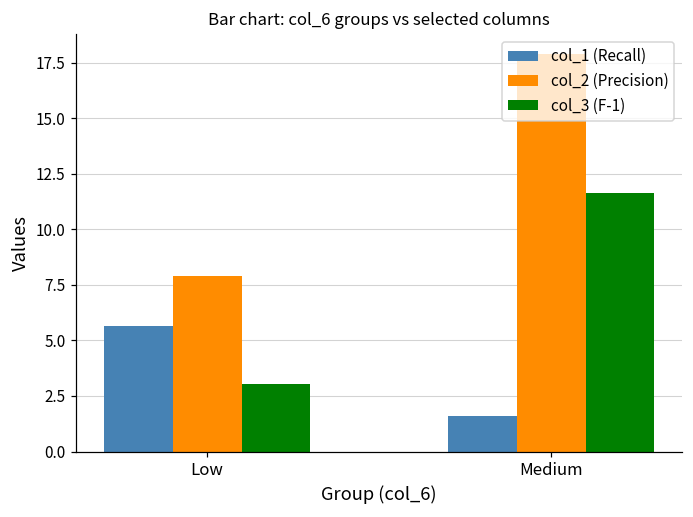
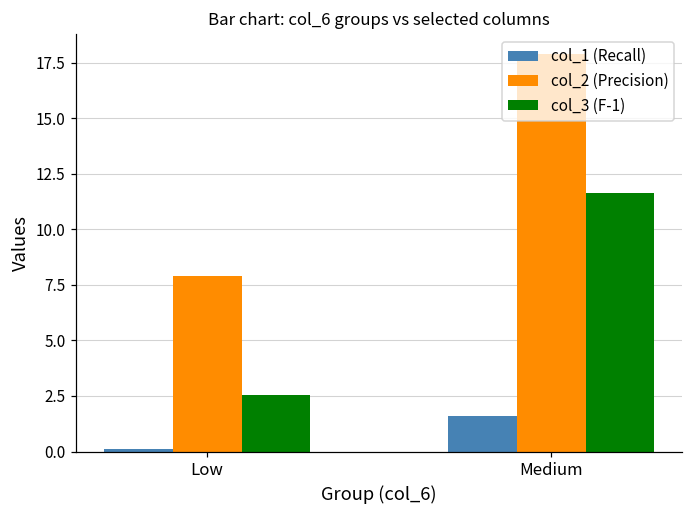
  {
    "col_1 (Recall)": {
-     "Low": 5.7,
+     "Low": 0.1,
      "Medium": 1.6
    },
    "col_2 (Precision)": {
      "Low": 7.9
    },
    "col_3 (F-1)": {
-     "Low": 3.0,
+     "Low": 2.5,
      "Medium": 11.6
    }
  }
